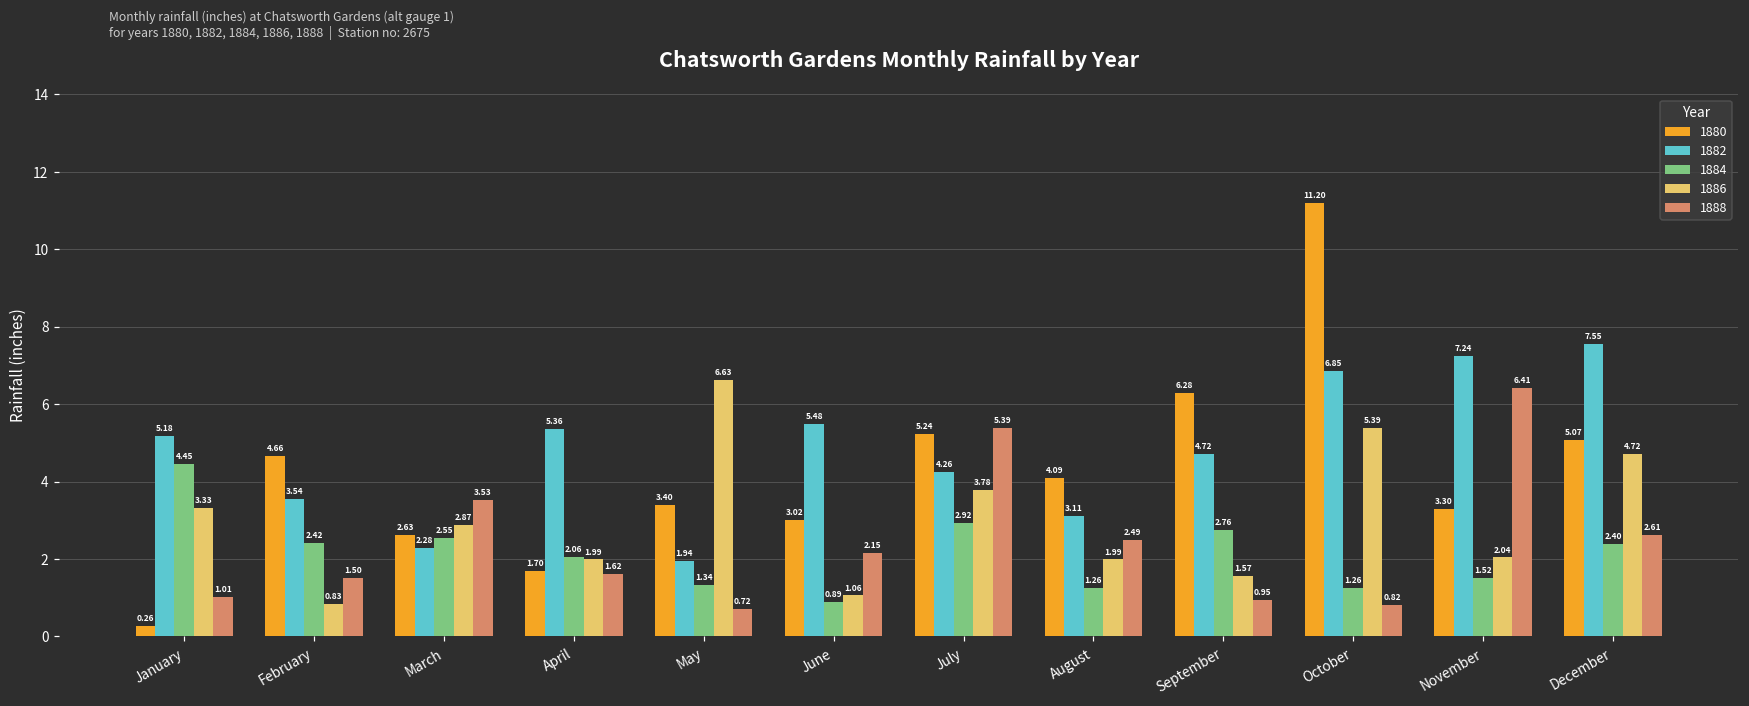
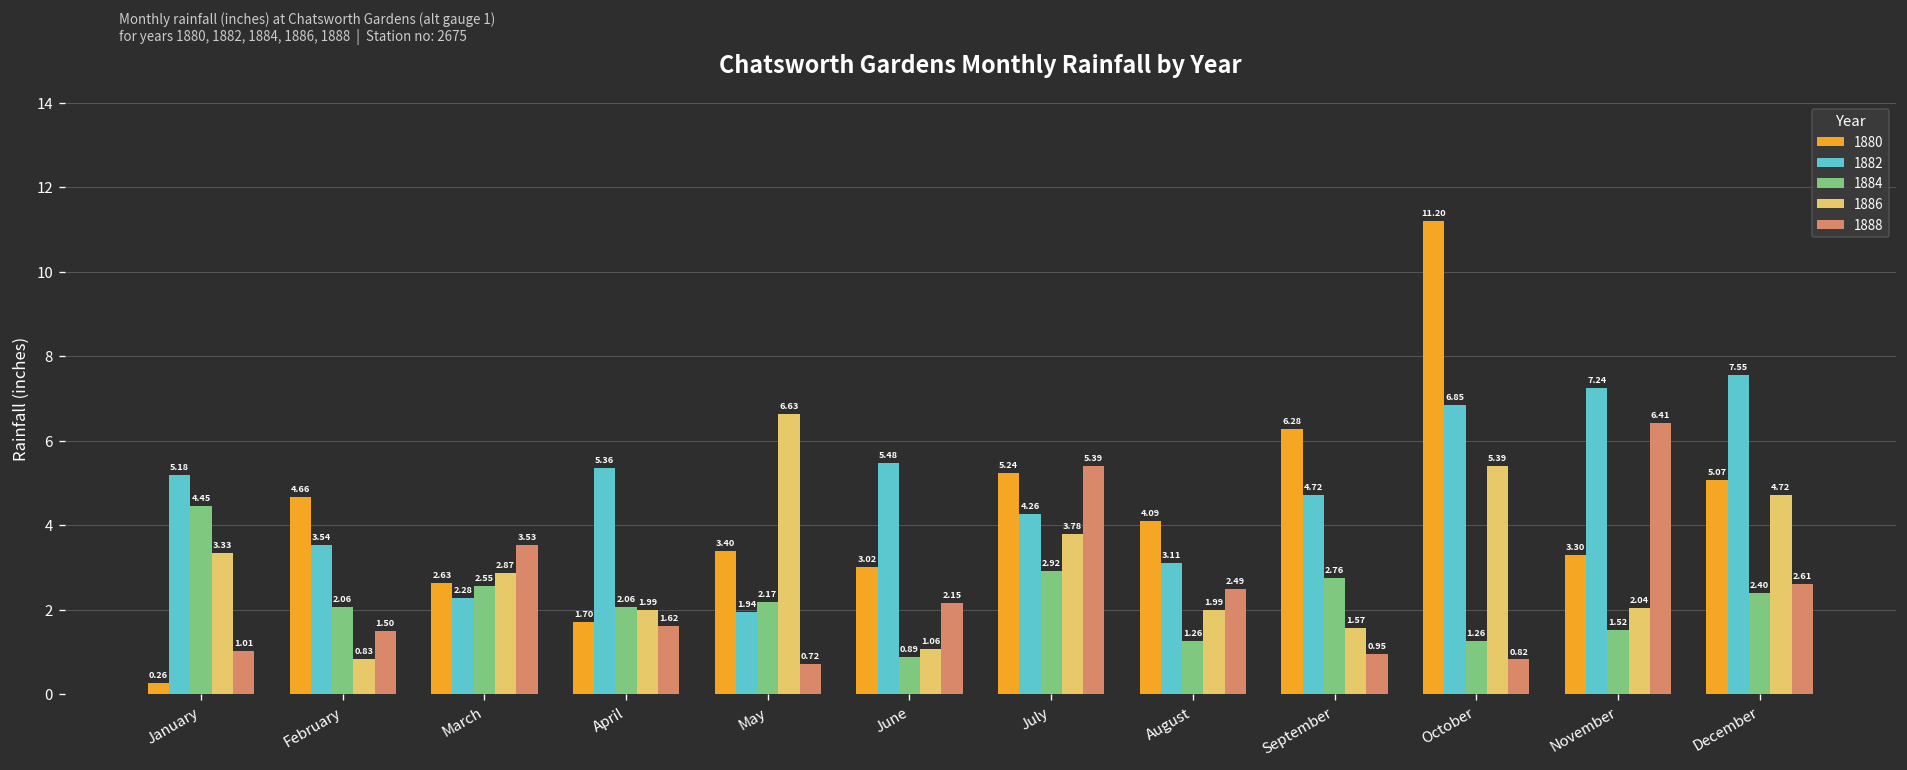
  {
    "1880": {
      "January": 0.26,
      "February": 4.66,
      "March": 2.63,
      "April": 1.70,
      "May": 3.40,
      "June": 3.02,
      "July": 5.24,
      "August": 4.09,
      "September": 6.28,
      "October": 11.20,
      "November": 3.30,
      "December": 5.07
    },
    "1882": {
      "January": 5.18,
      "February": 3.54,
      "March": 2.28,
      "April": 5.36,
      "May": 1.94,
      "June": 5.48,
      "July": 4.26,
      "August": 3.11,
      "September": 4.72,
      "October": 6.85,
      "November": 7.24,
      "December": 7.55
    },
    "1884": {
      "January": 4.45,
-     "February": 2.42,
+     "February": 2.06,
      "March": 2.55,
      "April": 2.06,
-     "May": 1.34,
+     "May": 2.17,
      "June": 0.89,
      "July": 2.92,
      "August": 1.26,
      "September": 2.76,
      "October": 1.26,
      "November": 1.52,
      "December": 2.40
    },
    "1886": {
      "January": 3.33,
      "February": 0.83,
      "March": 2.87,
      "April": 1.99,
      "May": 6.63,
      "June": 1.06,
      "July": 3.78,
      "August": 1.99,
      "September": 1.57,
      "October": 5.39,
      "November": 2.04,
      "December": 4.72
    },
    "1888": {
      "January": 1.01,
      "February": 1.50,
      "March": 3.53,
      "April": 1.62,
      "May": 0.72,
      "June": 2.15,
      "July": 5.39,
      "August": 2.49,
      "September": 0.95,
      "October": 0.82,
      "November": 6.41,
      "December": 2.61
    }
  }
